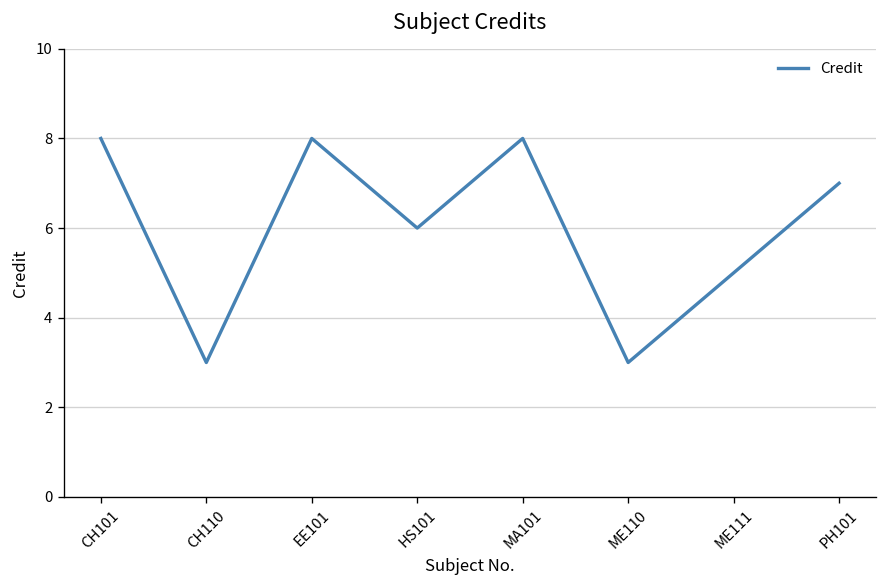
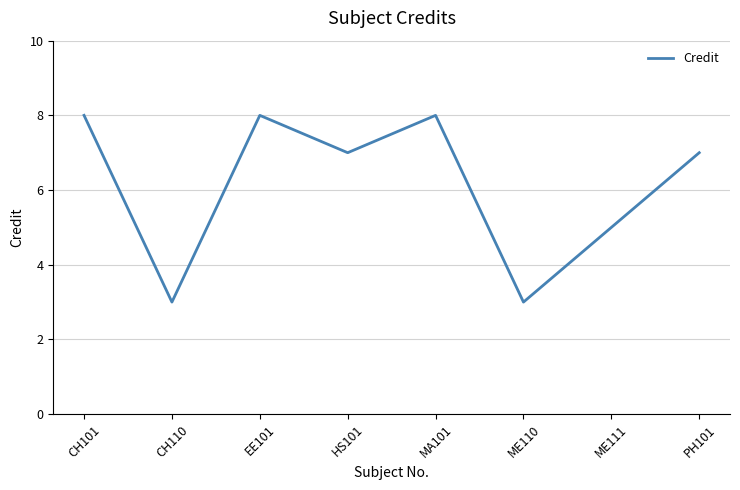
  {
    "CH101": 8,
    "CH110": 3,
    "EE101": 8,
-   "HS101": 6,
+   "HS101": 7,
    "MA101": 8,
    "ME110": 3,
    "ME111": 5,
    "PH101": 7
  }
